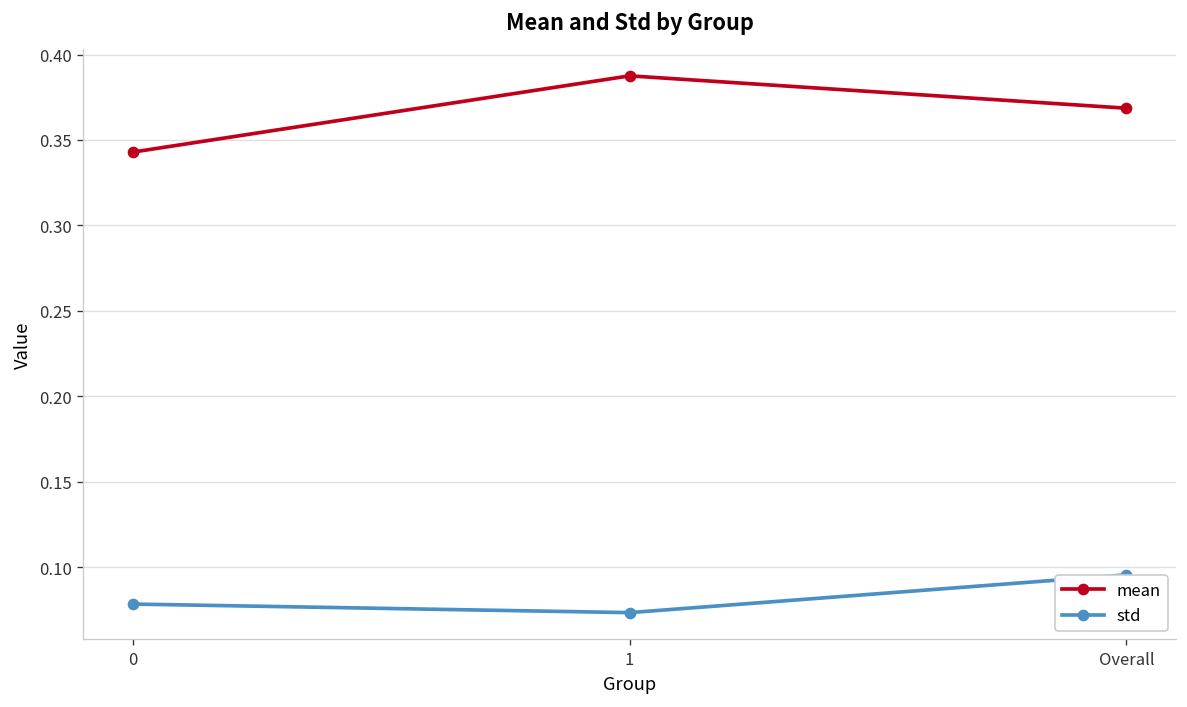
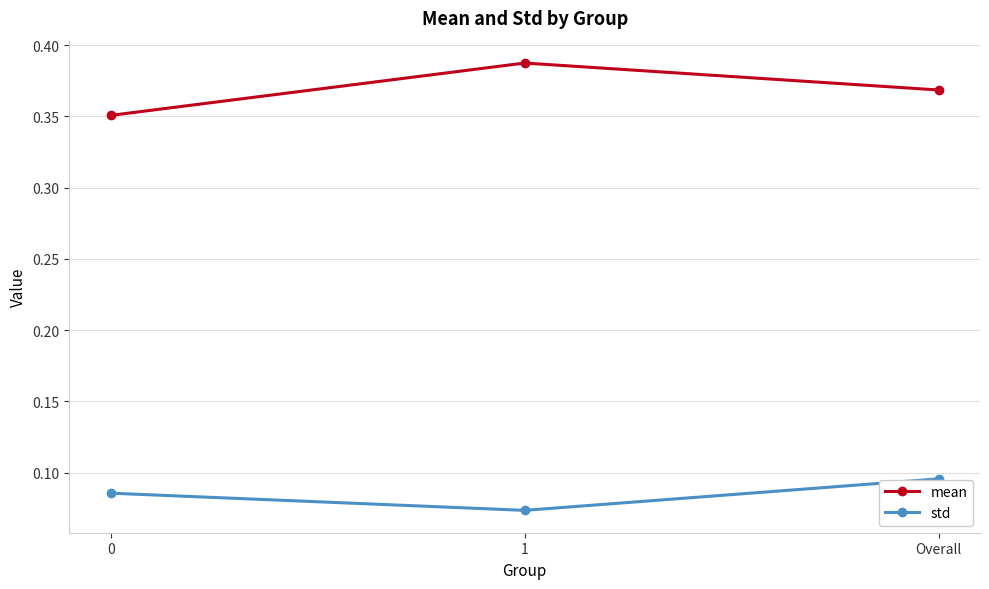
  {
    "mean": {
-     "0": 0.343,
+     "0": 0.351,
      "1": 0.388,
      "Overall": 0.369
    },
    "std": {
-     "0": 0.078,
+     "0": 0.086,
      "1": 0.073,
      "Overall": 0.096
    }
  }
